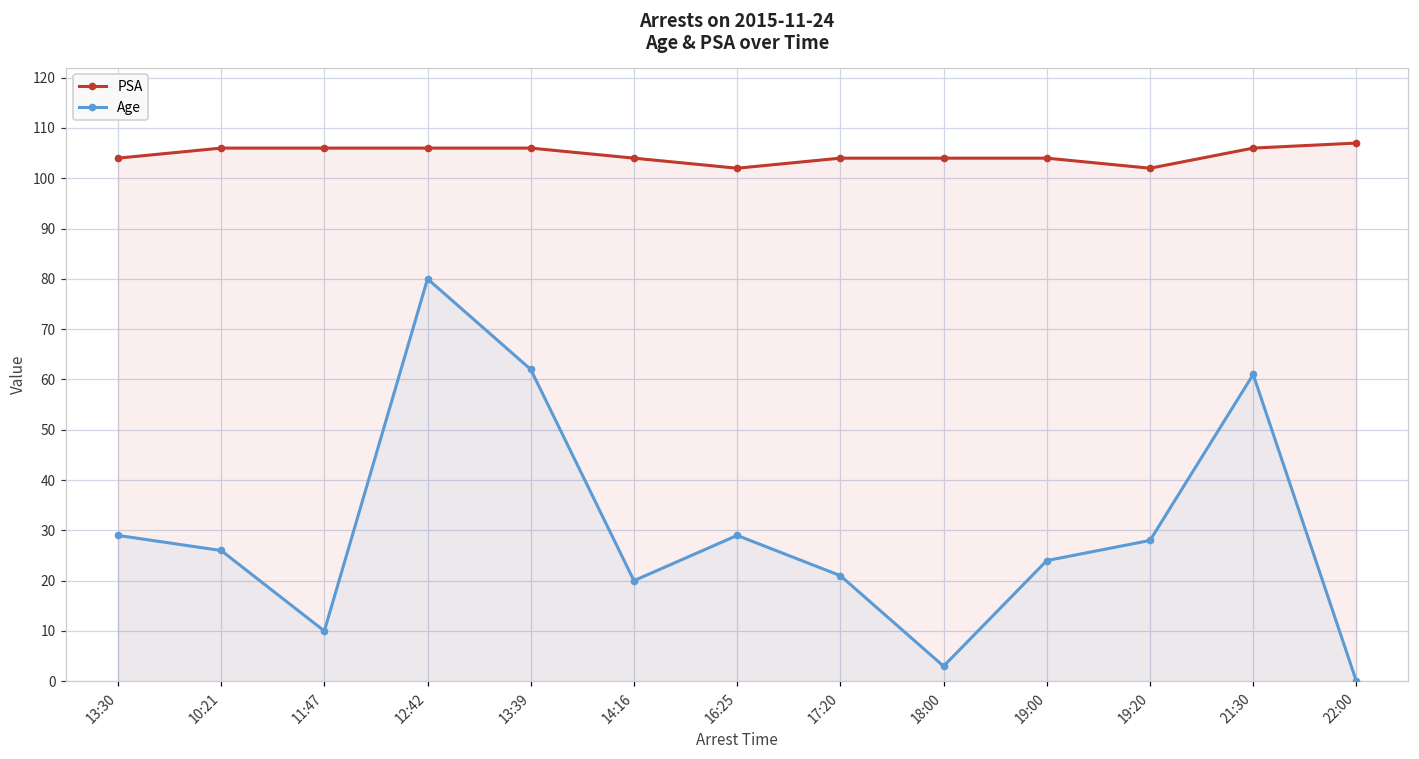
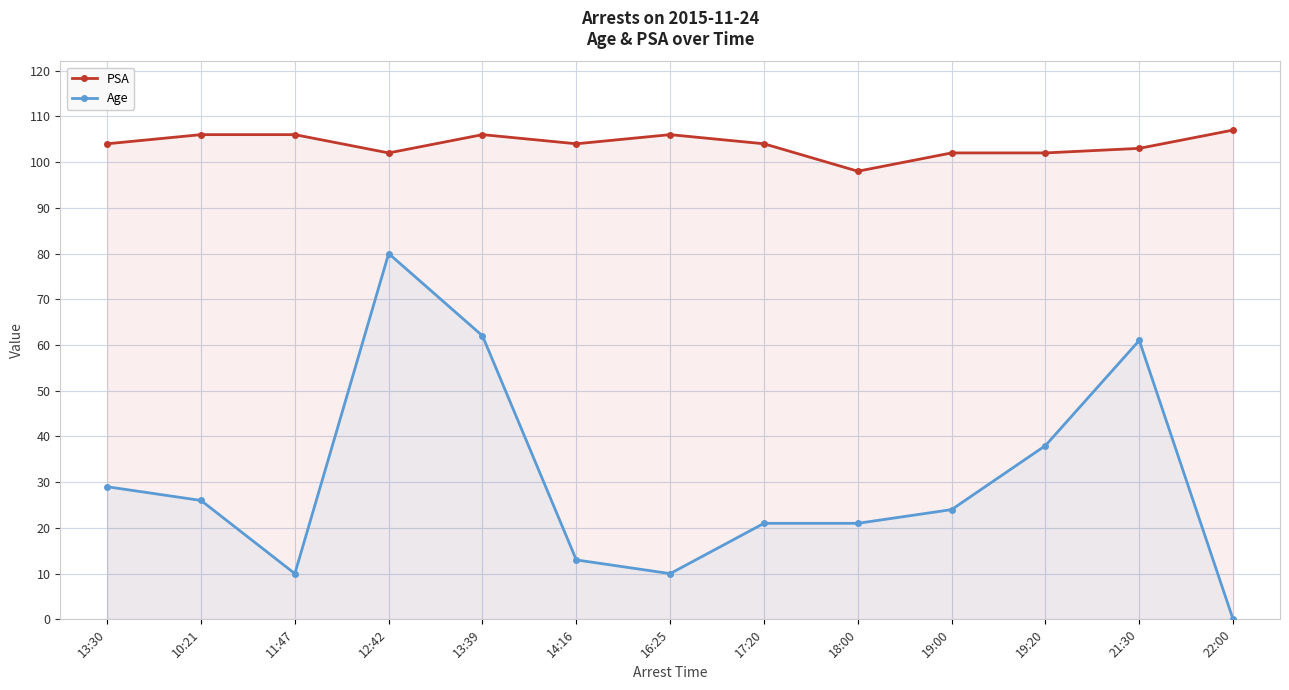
  {
    "PSA": {
      "13:30": 104,
      "10:21": 106,
      "11:47": 106,
-     "12:42": 106,
+     "12:42": 102,
      "13:39": 106,
      "14:16": 104,
-     "16:25": 102,
+     "16:25": 106,
      "17:20": 104,
-     "18:00": 104,
-     "19:00": 104,
+     "18:00": 98,
+     "19:00": 102,
      "19:20": 102,
-     "21:30": 106,
+     "21:30": 103,
      "22:00": 107
    },
    "Age": {
      "13:30": 29,
      "10:21": 26,
      "11:47": 10,
      "12:42": 80,
      "13:39": 62,
-     "14:16": 20,
-     "16:25": 29,
+     "14:16": 13,
+     "16:25": 10,
      "17:20": 21,
-     "18:00": 3,
+     "18:00": 21,
      "19:00": 24,
-     "19:20": 28,
+     "19:20": 38,
      "21:30": 61,
      "22:00": 0
    }
  }
